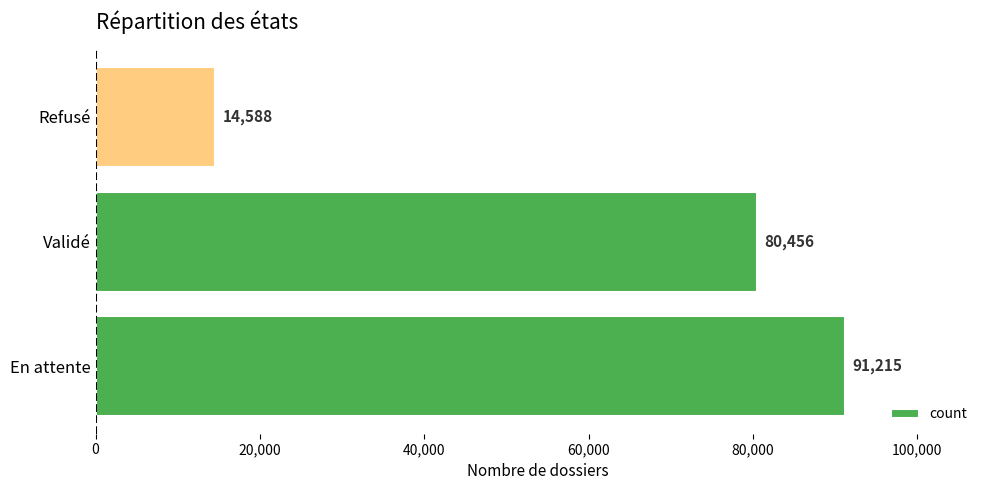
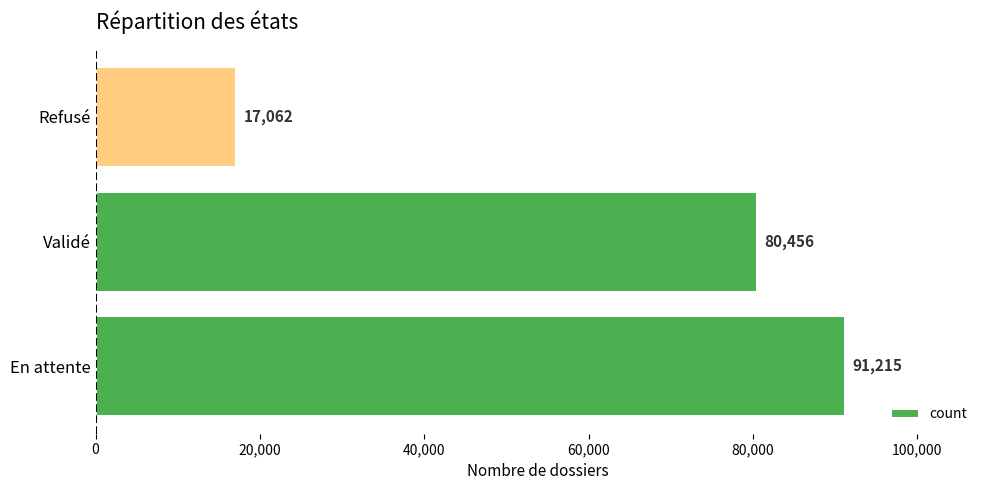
  {
-   "Refusé": "14,588",
+   "Refusé": "17,062",
    "Validé": "80,456",
    "En attente": "91,215"
  }
